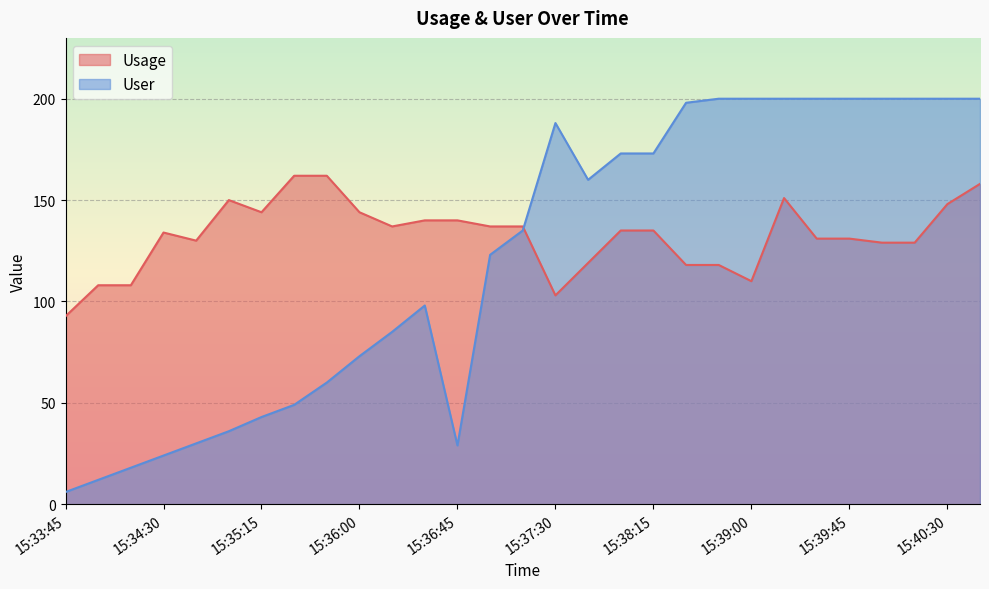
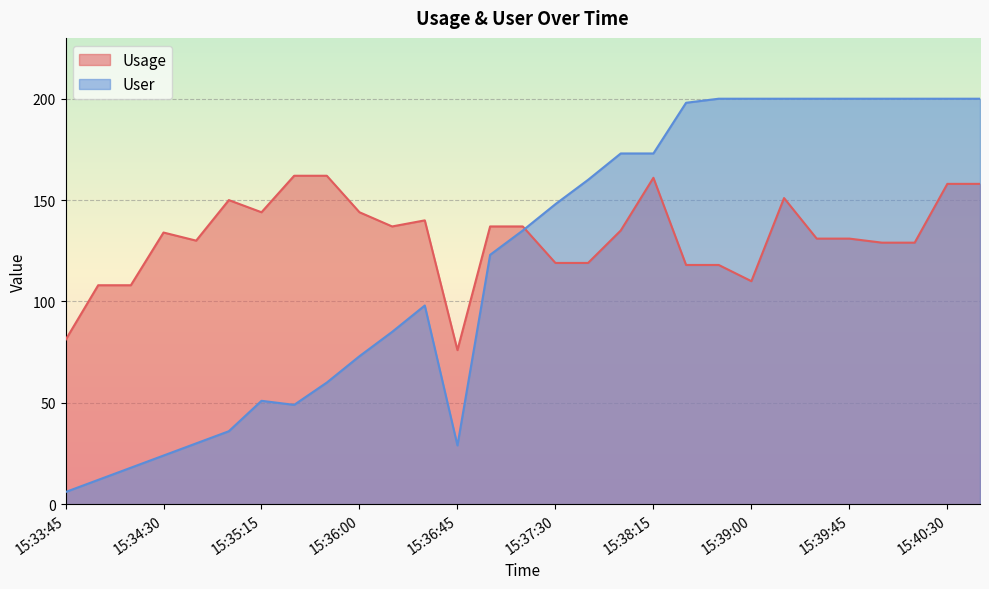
  {
    "Usage": {
-     "15:33:45": 93,
+     "15:33:45": 81,
      "15:34:30": 134,
      "15:35:15": 144,
      "15:36:00": 144,
-     "15:36:45": 140,
-     "15:37:30": 103,
-     "15:38:15": 135,
+     "15:36:45": 76,
+     "15:37:30": 119,
+     "15:38:15": 161,
      "15:39:00": 110,
      "15:39:45": 131,
-     "15:40:30": 148
+     "15:40:30": 158
    },
    "User": {
      "15:33:45": 6,
      "15:34:30": 24,
-     "15:35:15": 43,
+     "15:35:15": 51,
      "15:36:00": 73,
      "15:36:45": 29,
-     "15:37:30": 188,
+     "15:37:30": 148,
      "15:38:15": 173,
      "15:39:00": 200,
      "15:39:45": 200,
      "15:40:30": 200
    }
  }
